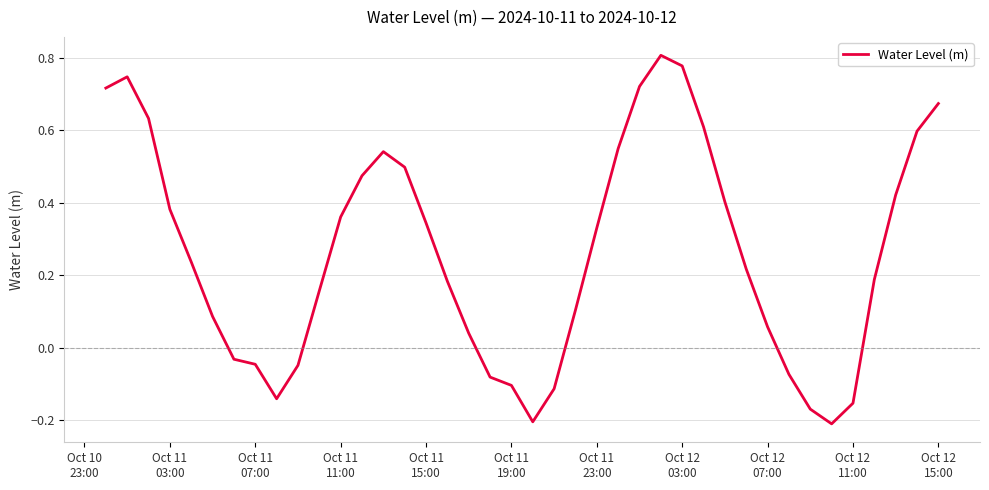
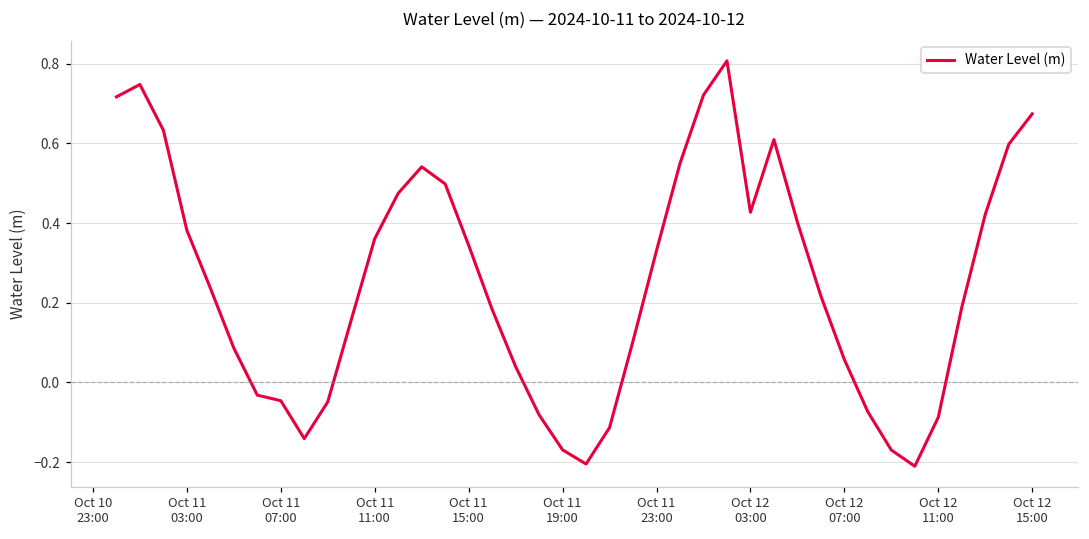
  {
    "Oct 11 03:00": 0.38,
    "Oct 11 07:00": -0.05,
    "Oct 11 11:00": 0.36,
    "Oct 11 15:00": 0.34,
-   "Oct 11 19:00": -0.10,
+   "Oct 11 19:00": -0.17,
    "Oct 11 23:00": 0.33,
-   "Oct 12 03:00": 0.78,
+   "Oct 12 03:00": 0.43,
    "Oct 12 07:00": 0.06,
-   "Oct 12 11:00": -0.15,
+   "Oct 12 11:00": -0.09,
    "Oct 12 15:00": 0.67
  }
